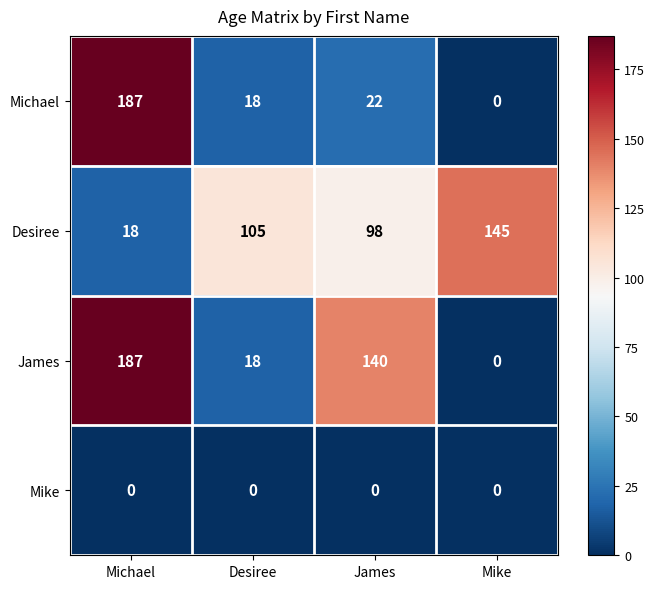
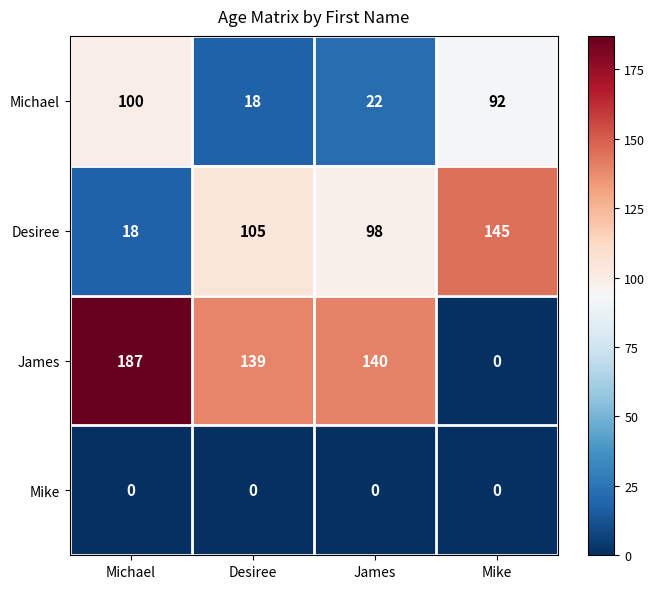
  {
    "Michael": {
-     "Michael": 187,
+     "Michael": 100,
      "Desiree": 18,
      "James": 22,
-     "Mike": 0
+     "Mike": 92
    },
    "Desiree": {
      "Michael": 18,
      "Desiree": 105,
      "James": 98,
      "Mike": 145
    },
    "James": {
      "Michael": 187,
-     "Desiree": 18,
+     "Desiree": 139,
      "James": 140,
      "Mike": 0
    },
    "Mike": {
      "Michael": 0,
      "Desiree": 0,
      "James": 0,
      "Mike": 0
    }
  }
